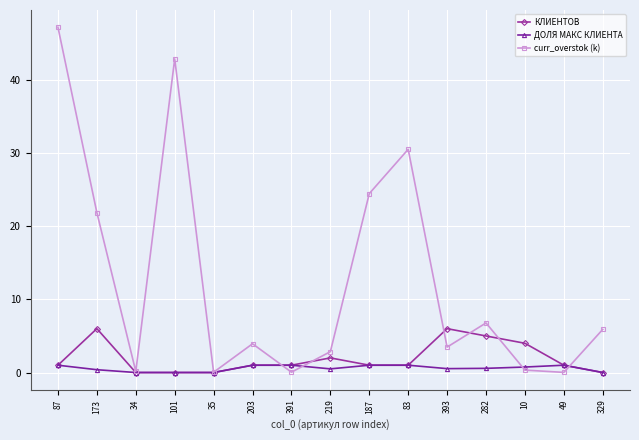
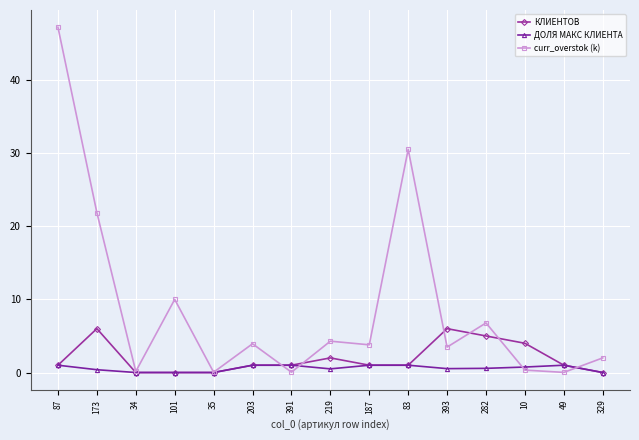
  {
    "curr_overstok (k)": {
      "87": 47,
      "173": 22,
-     "101": 43,
+     "101": 10,
      "203": 4,
      "391": 0,
-     "219": 3,
-     "187": 24,
+     "219": 4,
+     "187": 4,
      "83": 31,
      "393": 3,
      "282": 7,
      "10": 0,
      "49": 0,
-     "329": 6
+     "329": 2
    }
  }
